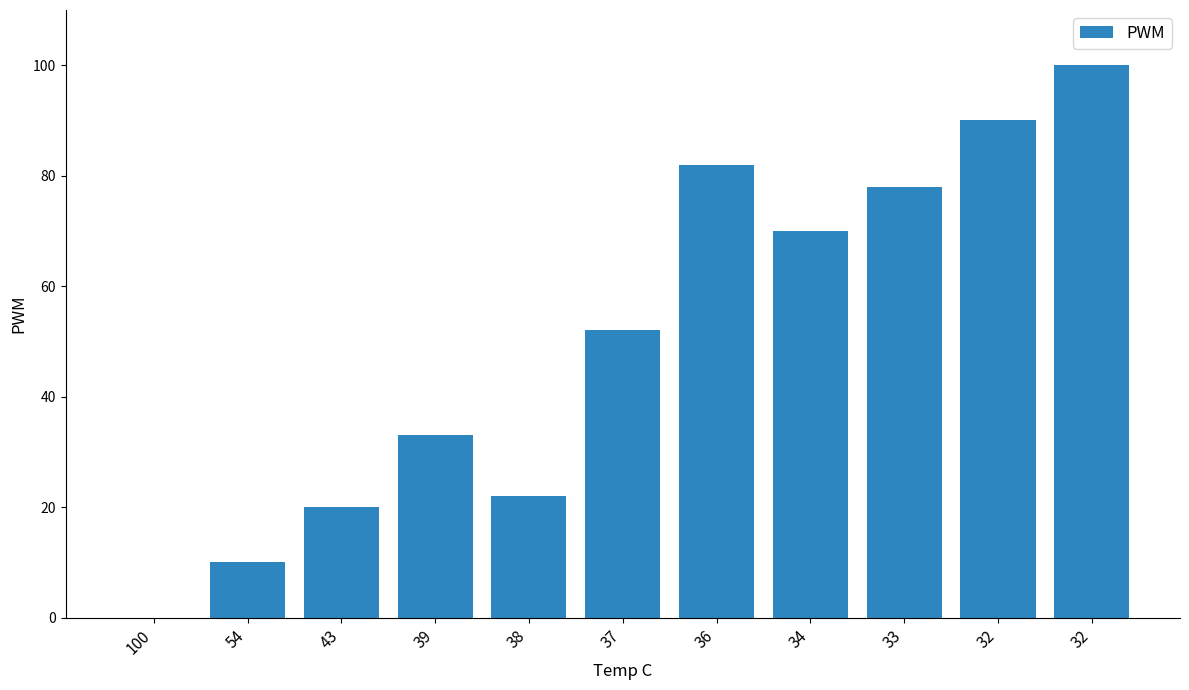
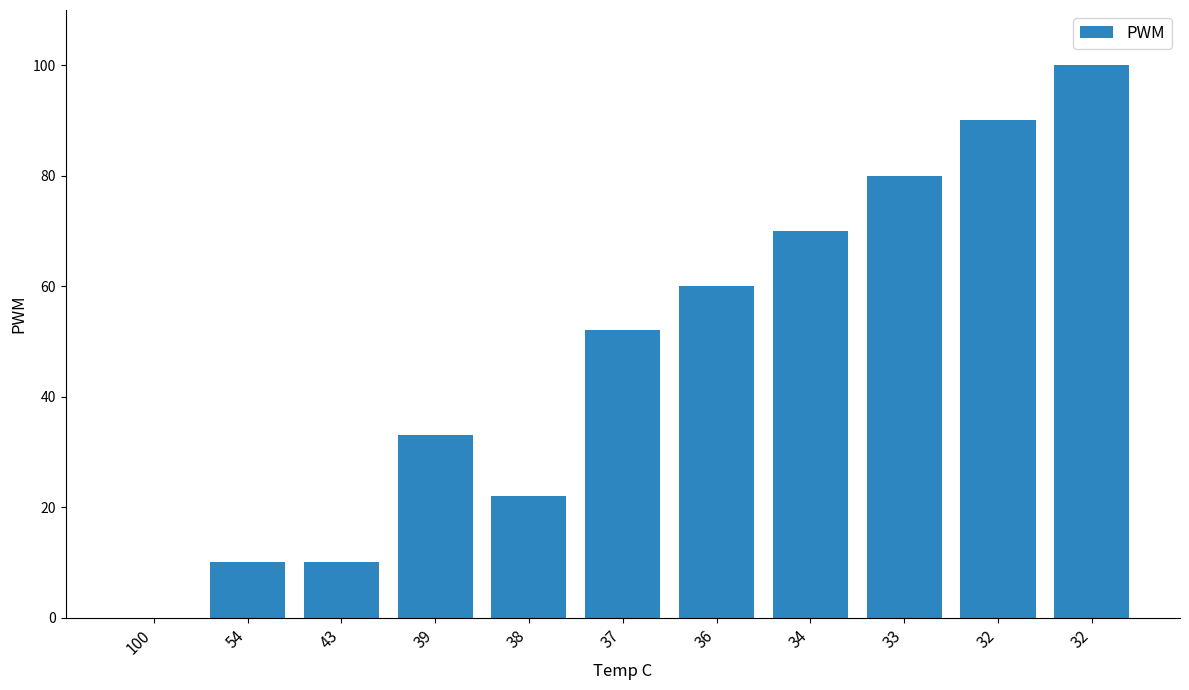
  {
    "100": 0,
    "54": 10,
-   "43": 20,
+   "43": 10,
    "39": 33,
    "38": 22,
    "37": 52,
-   "36": 82,
+   "36": 60,
    "34": 70,
-   "33": 78
+   "33": 80
  }
